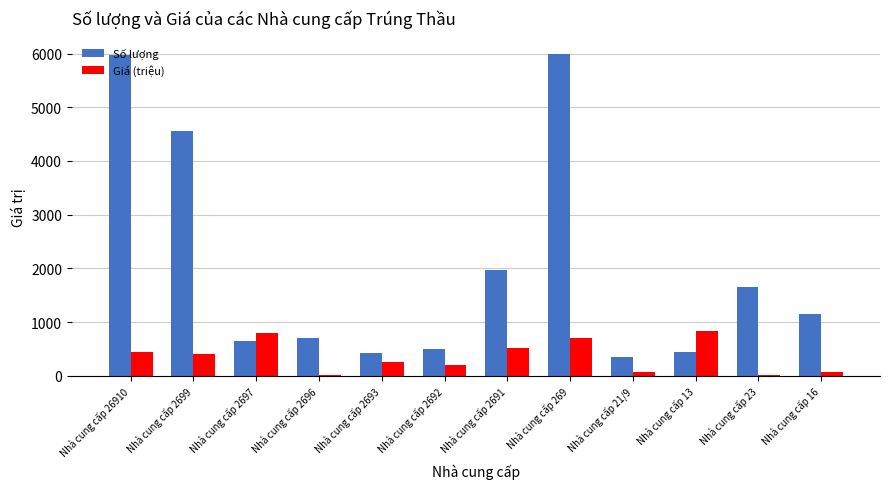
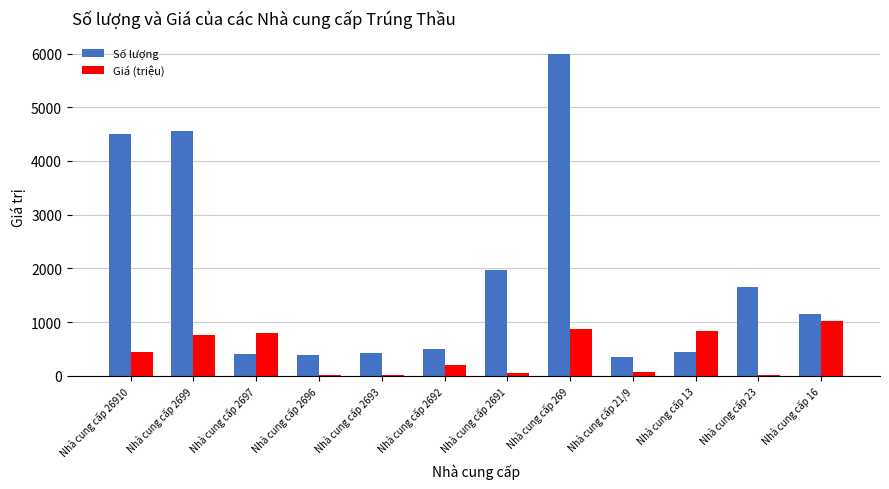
  {
    "Số lượng": {
-     "Nhà cung cấp 26910": 6000,
+     "Nhà cung cấp 26910": 4500,
      "Nhà cung cấp 2699": 4600,
-     "Nhà cung cấp 2697": 700,
-     "Nhà cung cấp 2696": 700,
+     "Nhà cung cấp 2697": 400,
+     "Nhà cung cấp 2696": 400,
      "Nhà cung cấp 2693": 400,
      "Nhà cung cấp 2692": 500,
      "Nhà cung cấp 2691": 2000,
      "Nhà cung cấp 269": 6000,
      "Nhà cung cấp 21/9": 300,
      "Nhà cung cấp 13": 400,
      "Nhà cung cấp 23": 1700,
      "Nhà cung cấp 16": 1100
    },
    "Giá (triệu)": {
      "Nhà cung cấp 26910": 500,
-     "Nhà cung cấp 2699": 400,
+     "Nhà cung cấp 2699": 800,
      "Nhà cung cấp 2697": 800,
-     "Nhà cung cấp 2693": 200,
+     "Nhà cung cấp 2693": 0,
      "Nhà cung cấp 2692": 200,
-     "Nhà cung cấp 2691": 500,
-     "Nhà cung cấp 269": 700,
+     "Nhà cung cấp 2691": 100,
+     "Nhà cung cấp 269": 900,
      "Nhà cung cấp 21/9": 100,
      "Nhà cung cấp 13": 800,
-     "Nhà cung cấp 16": 100
+     "Nhà cung cấp 16": 1000
    }
  }
